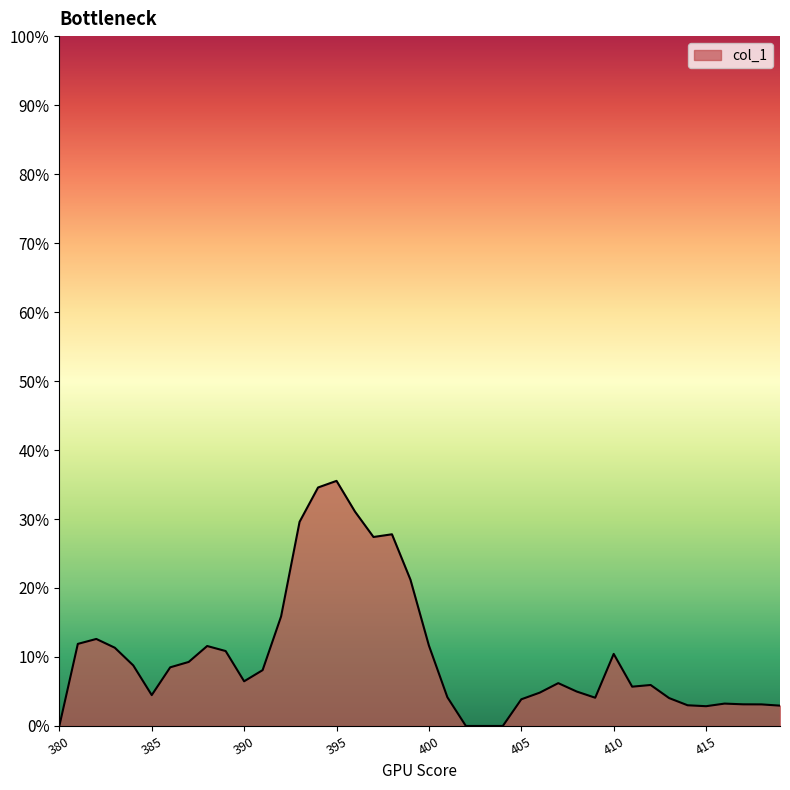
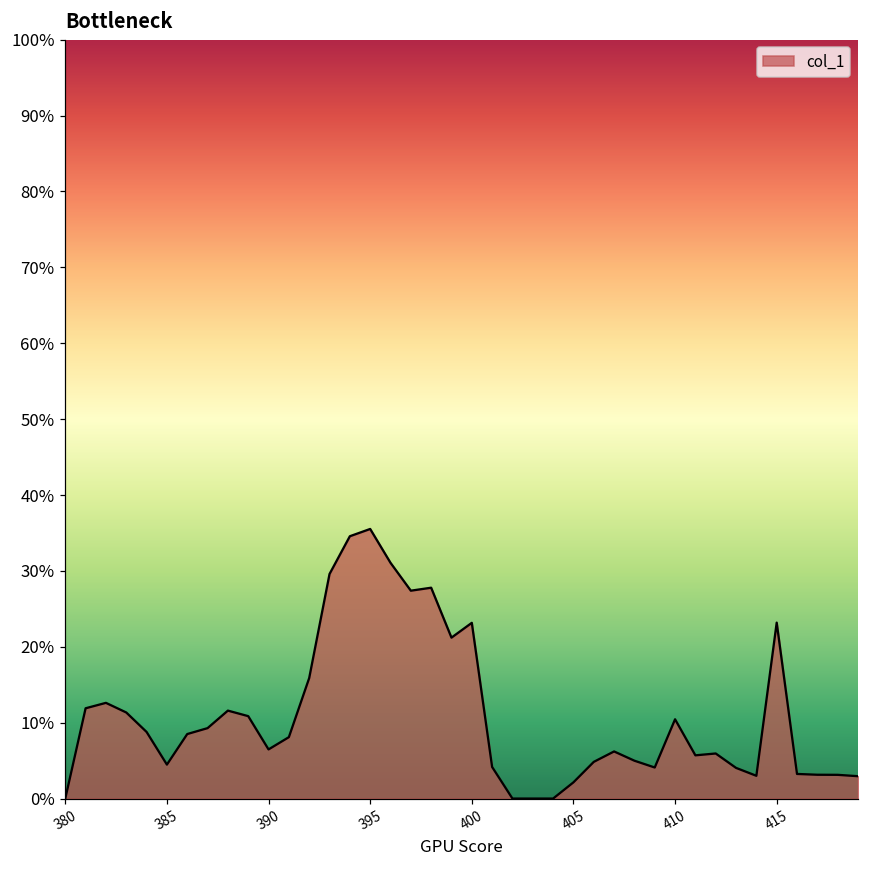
  {
    "380": "0%",
    "385": "4%",
    "390": "6%",
    "395": "36%",
-   "400": "12%",
-   "405": "4%",
+   "400": "23%",
+   "405": "2%",
    "410": "10%",
-   "415": "3%"
+   "415": "23%"
  }
